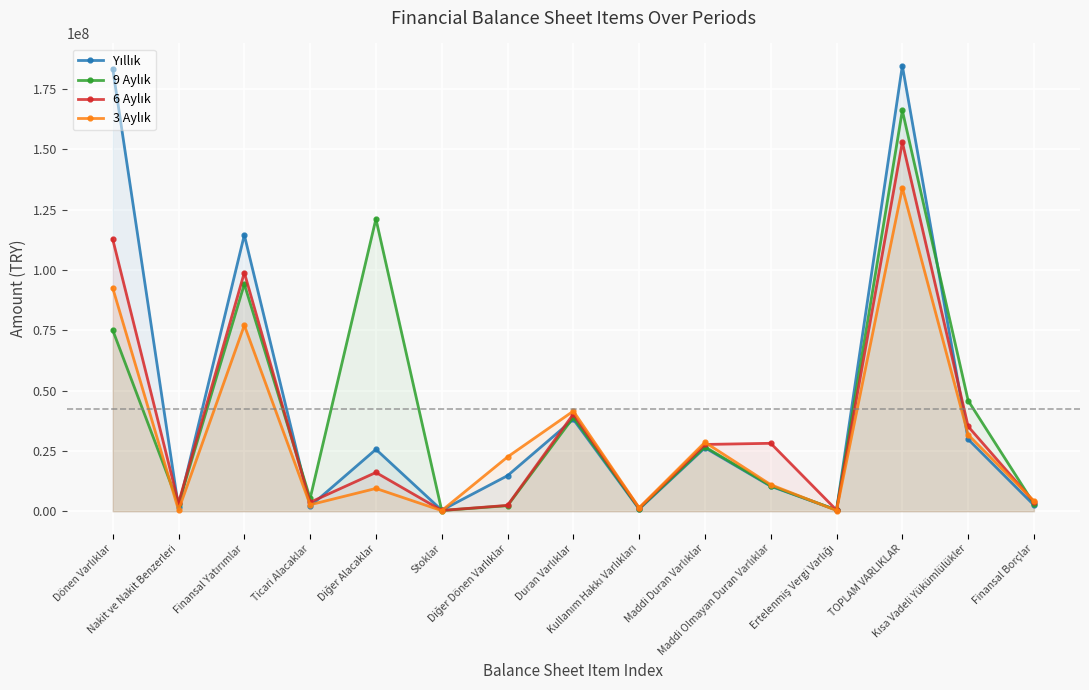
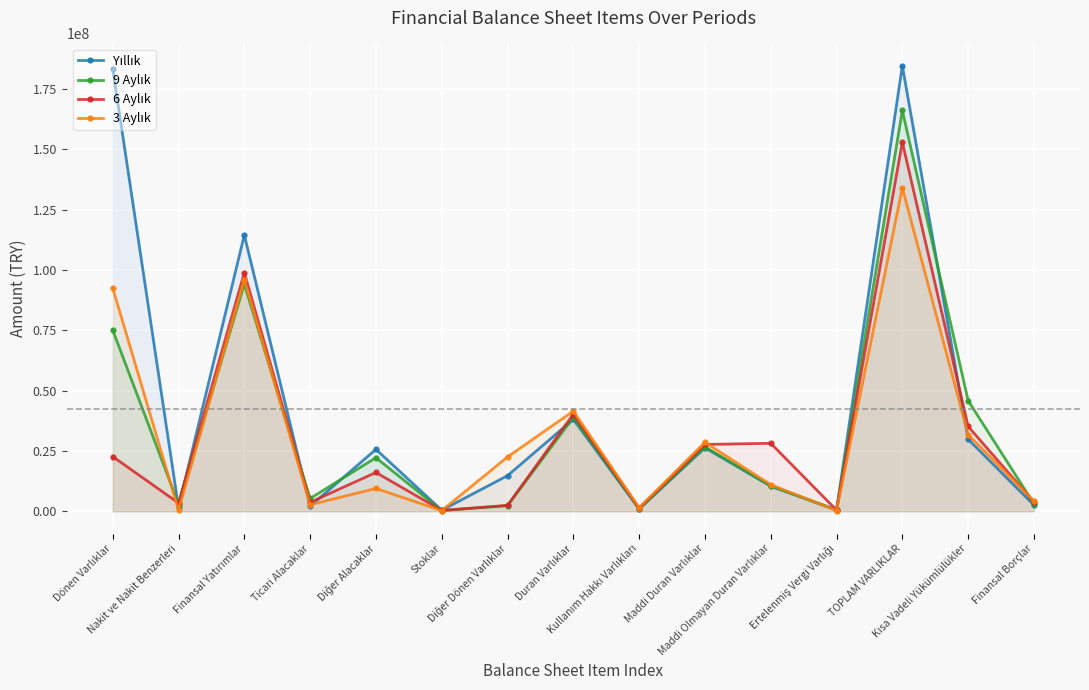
  {
    "Yıllık": {
      "Nakit ve Nakit Benzerleri": 2000000,
      "Finansal Yatırımlar": 115000000,
      "Diğer Alacaklar": 26000000,
      "Diğer Dönen Varlıklar": 15000000,
      "TOPLAM VARLIKLAR": 185000000,
      "Kısa Vadeli Yükümlülükler": 30000000
    },
    "9 Aylık": {
      "Dönen Varlıklar": 75000000,
      "Finansal Yatırımlar": 94000000,
      "Ticari Alacaklar": 5000000,
-     "Diğer Alacaklar": 121000000,
+     "Diğer Alacaklar": 22000000,
      "TOPLAM VARLIKLAR": 166000000,
      "Kısa Vadeli Yükümlülükler": 46000000
    },
    "6 Aylık": {
-     "Dönen Varlıklar": 113000000,
+     "Dönen Varlıklar": 23000000,
      "Finansal Yatırımlar": 99000000,
      "Diğer Alacaklar": 16000000,
      "Duran Varlıklar": 40000000,
      "Maddi Olmayan Duran Varlıklar": 28000000,
      "TOPLAM VARLIKLAR": 153000000,
      "Kısa Vadeli Yükümlülükler": 35000000
    },
    "3 Aylık": {
      "Dönen Varlıklar": 93000000,
      "Nakit ve Nakit Benzerleri": 0,
-     "Finansal Yatırımlar": 77000000,
+     "Finansal Yatırımlar": 96000000,
      "Diğer Alacaklar": 9000000,
      "Diğer Dönen Varlıklar": 23000000,
      "Duran Varlıklar": 42000000,
      "TOPLAM VARLIKLAR": 134000000,
      "Kısa Vadeli Yükümlülükler": 32000000
    }
  }
